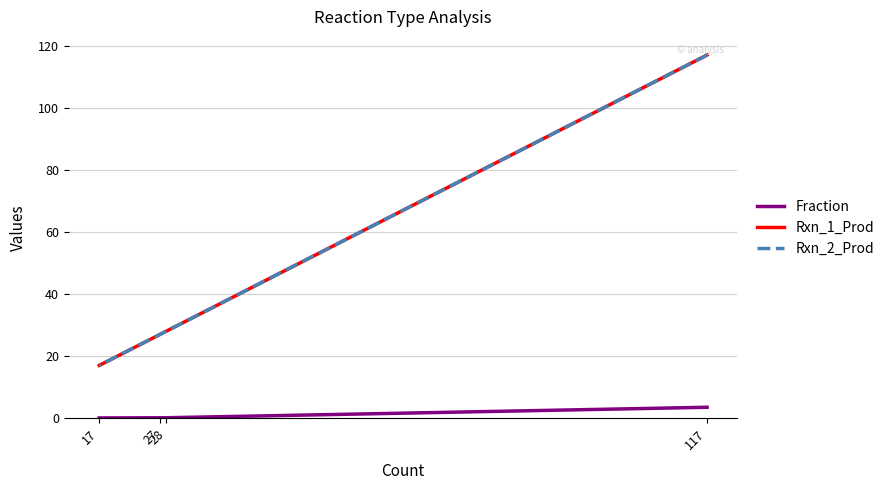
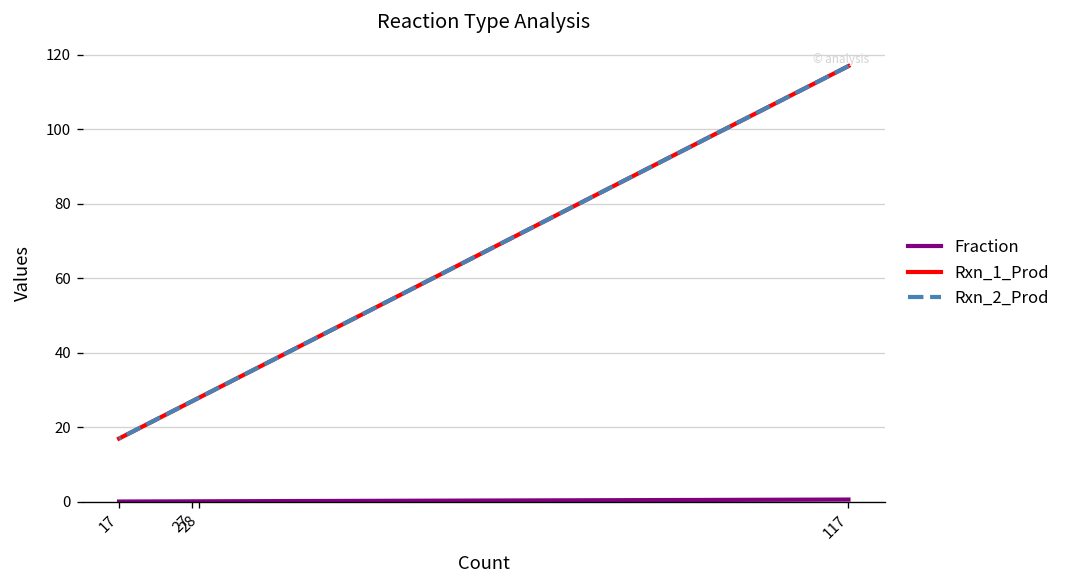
  {
    "Fraction": {
      "17": 0,
      "27": 0,
      "28": 0,
-     "117": 4
+     "117": 1
    },
    "Rxn_2_Prod": {
      "17": 17,
      "27": 27,
      "28": 28,
      "117": 117
    }
  }
